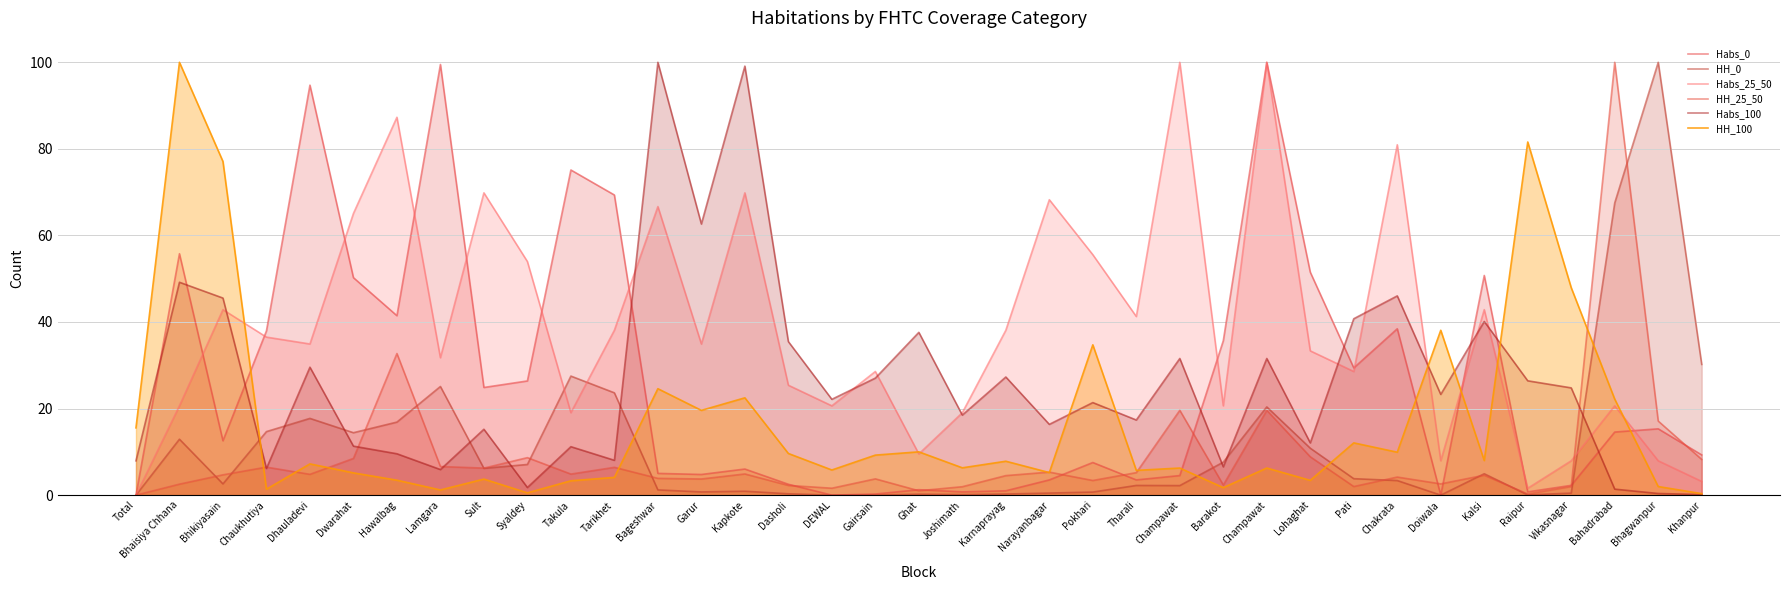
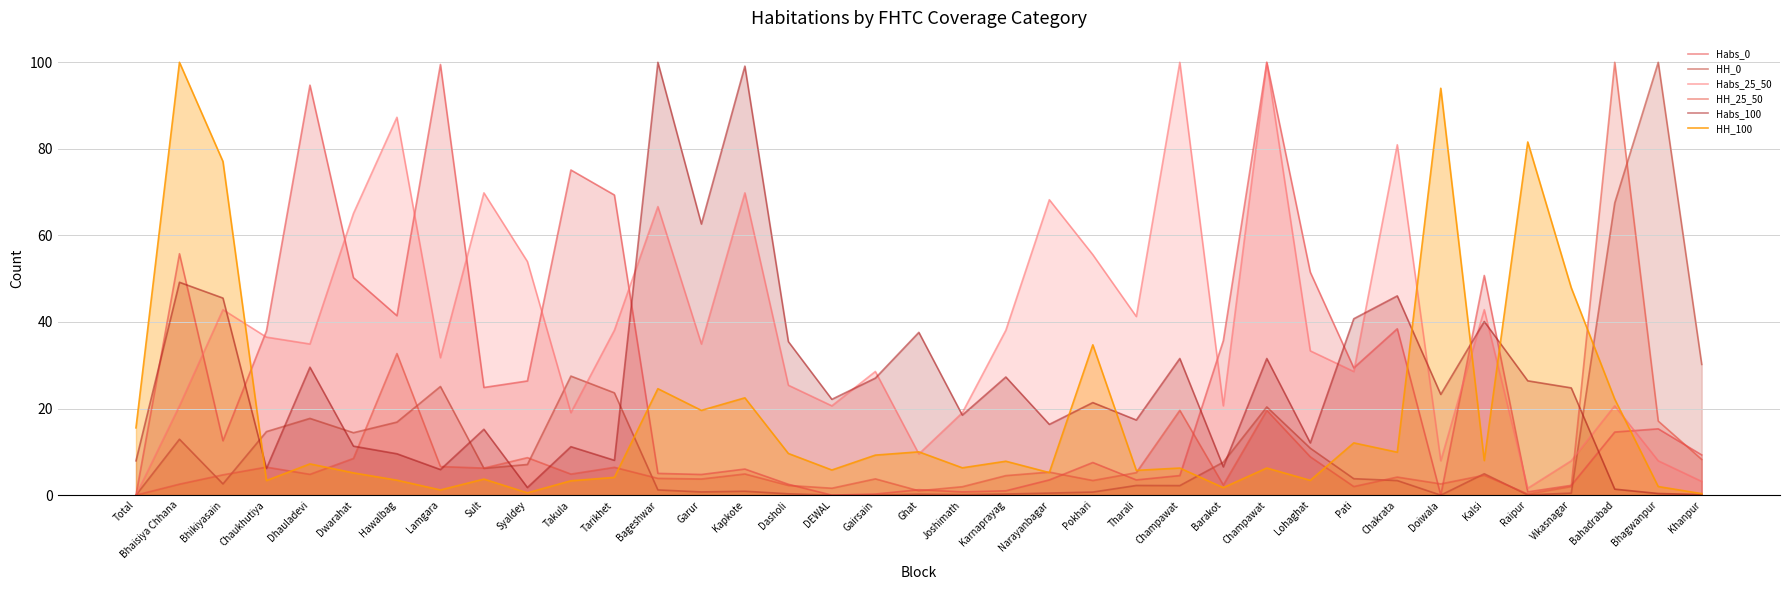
  {
    "HH_100": {
      "Total": 16,
      "Bhaisiya Chhana": 100,
      "Bhikiyasain": 77,
-     "Chaukhutiya": 1,
+     "Chaukhutiya": 3,
      "Dhauladevi": 7,
      "Dwarahat": 5,
      "Hawalbag": 3,
      "Lamgara": 1,
      "Sult": 4,
      "Syaldey": 1,
      "Takula": 3,
      "Tarikhet": 4,
      "Bageshwar": 25,
      "Garur": 20,
      "Kapkote": 22,
      "Dasholi": 10,
      "DEWAL": 6,
      "Gairsain": 9,
      "Joshimath": 6,
      "Karnaprayag": 8,
      "Pokhari": 35,
      "Barakot": 2,
      "Lohaghat": 3,
      "Pati": 12,
      "Chakrata": 10,
-     "Doiwala": 38,
+     "Doiwala": 94,
      "Kalsi": 8,
      "Raipur": 82,
      "Vikasnagar": 48,
      "Bahadrabad": 22,
      "Bhagwanpur": 2
    }
  }
